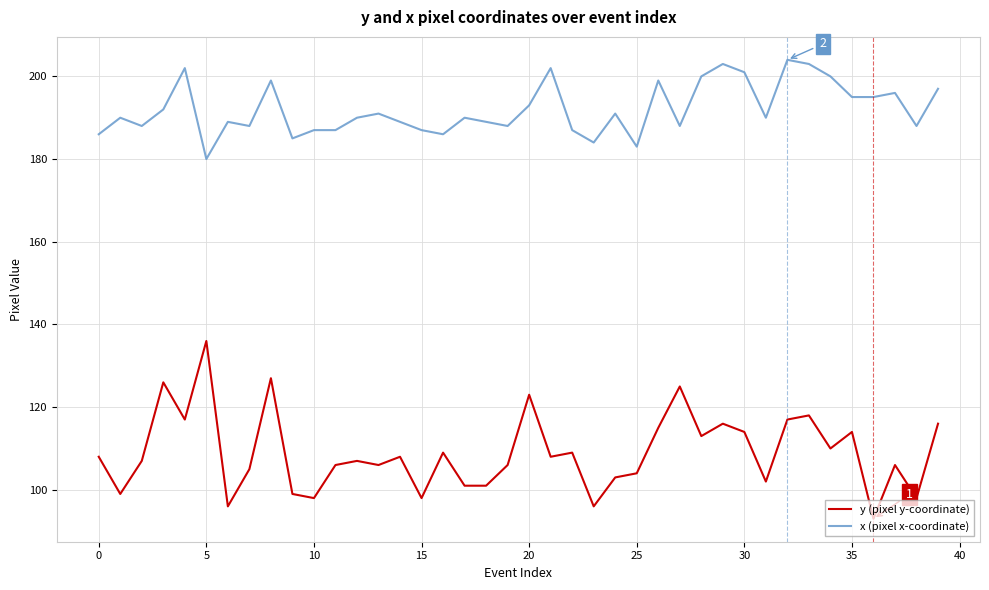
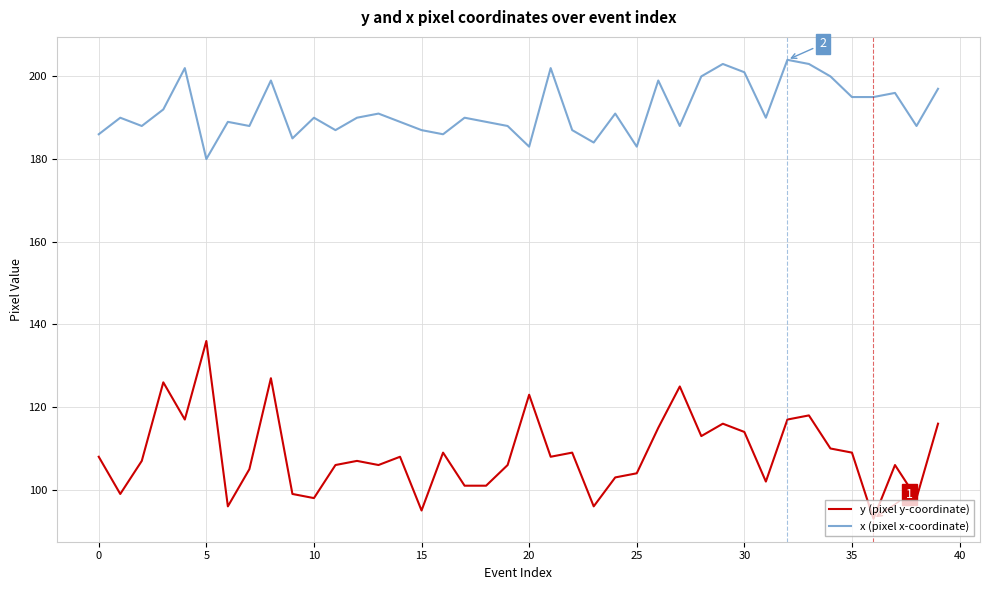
  {
    "y (pixel y-coordinate)": {
      "0": 108,
      "5": 136,
      "10": 98,
-     "15": 98,
+     "15": 95,
      "20": 123,
      "25": 104,
      "30": 114,
-     "35": 114
+     "35": 109
    },
    "x (pixel x-coordinate)": {
      "0": 186,
      "5": 180,
-     "10": 187,
+     "10": 190,
      "15": 187,
-     "20": 193,
+     "20": 183,
      "25": 183,
      "30": 201,
      "35": 195
    }
  }
